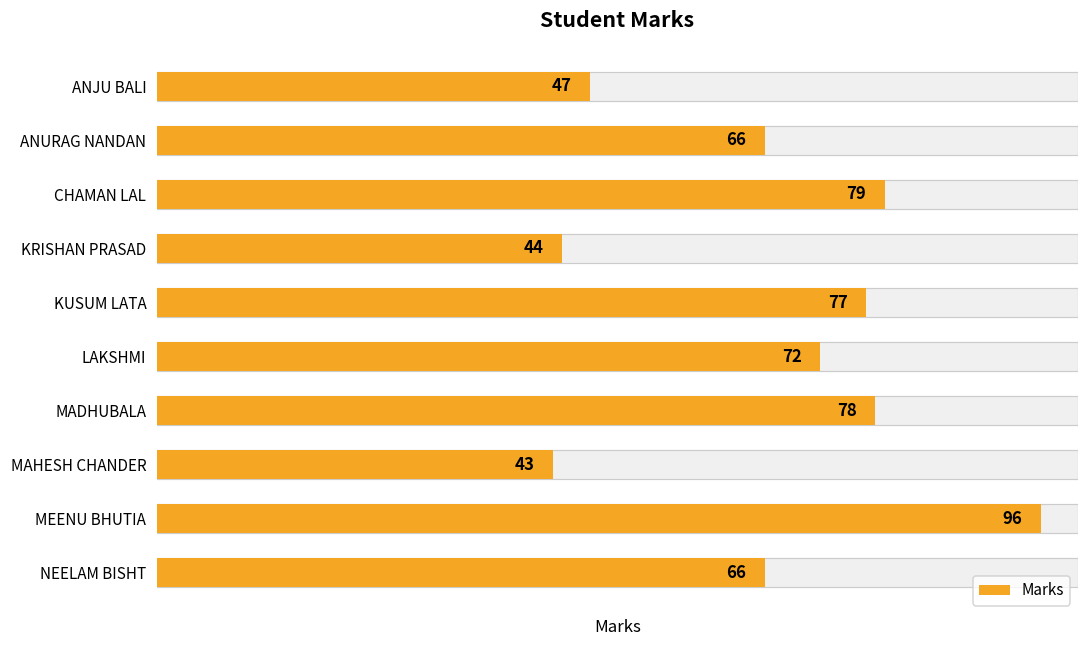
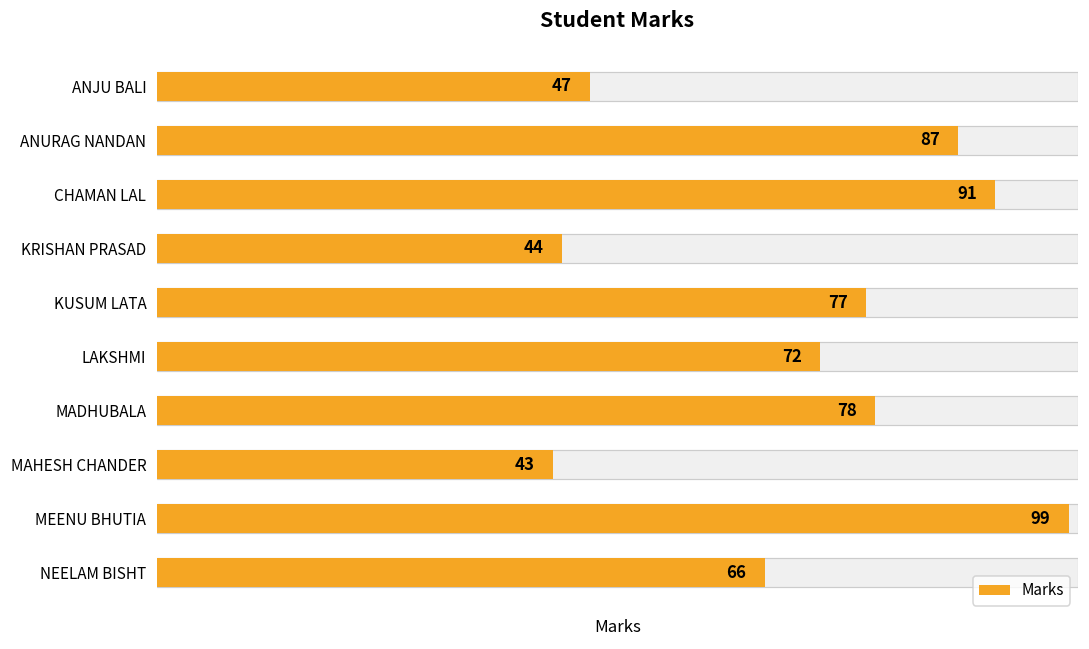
  {
    "Marks": {
-     "ANURAG NANDAN": 66,
-     "CHAMAN LAL": 79,
-     "MEENU BHUTIA": 96
+     "ANURAG NANDAN": 87,
+     "CHAMAN LAL": 91,
+     "MEENU BHUTIA": 99
    }
  }
